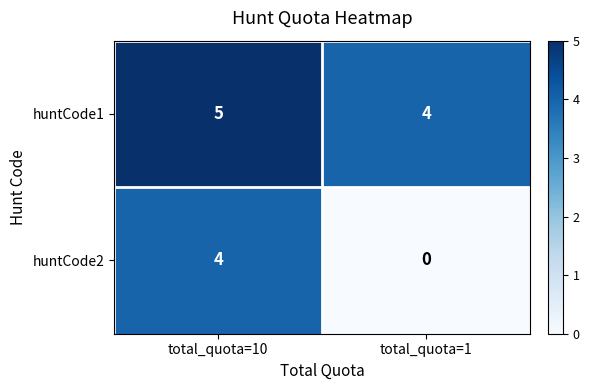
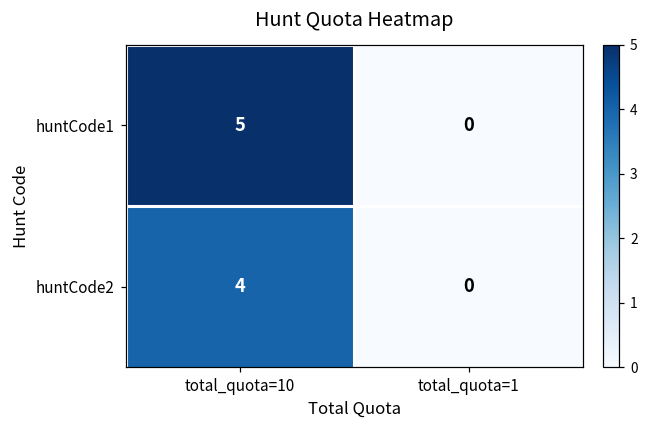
  {
    "huntCode1": {
      "total_quota=10": 5,
-     "total_quota=1": 4
+     "total_quota=1": 0
    },
    "huntCode2": {
      "total_quota=10": 4,
      "total_quota=1": 0
    }
  }
